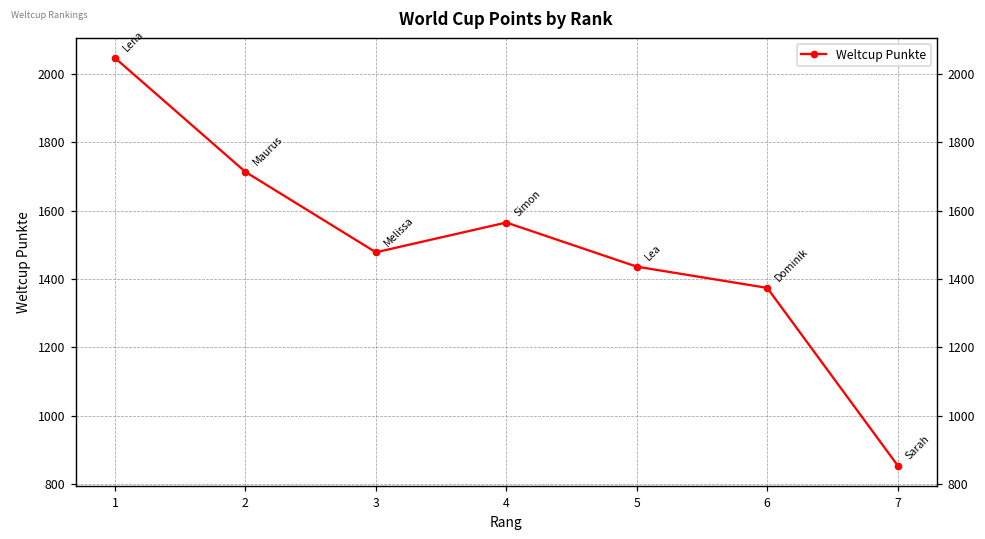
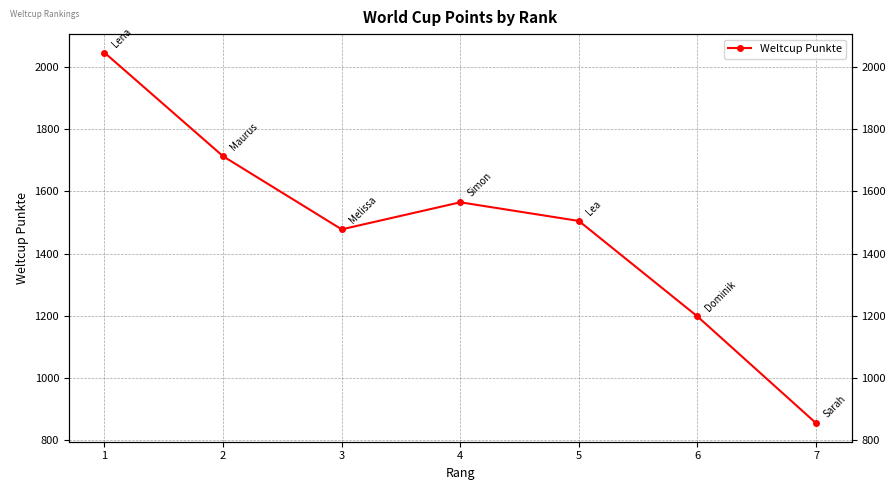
  {
    "1": 2050,
    "2": 1710,
    "3": 1480,
    "4": 1570,
-   "5": 1440,
-   "6": 1370,
+   "5": 1510,
+   "6": 1200,
    "7": 860
  }
